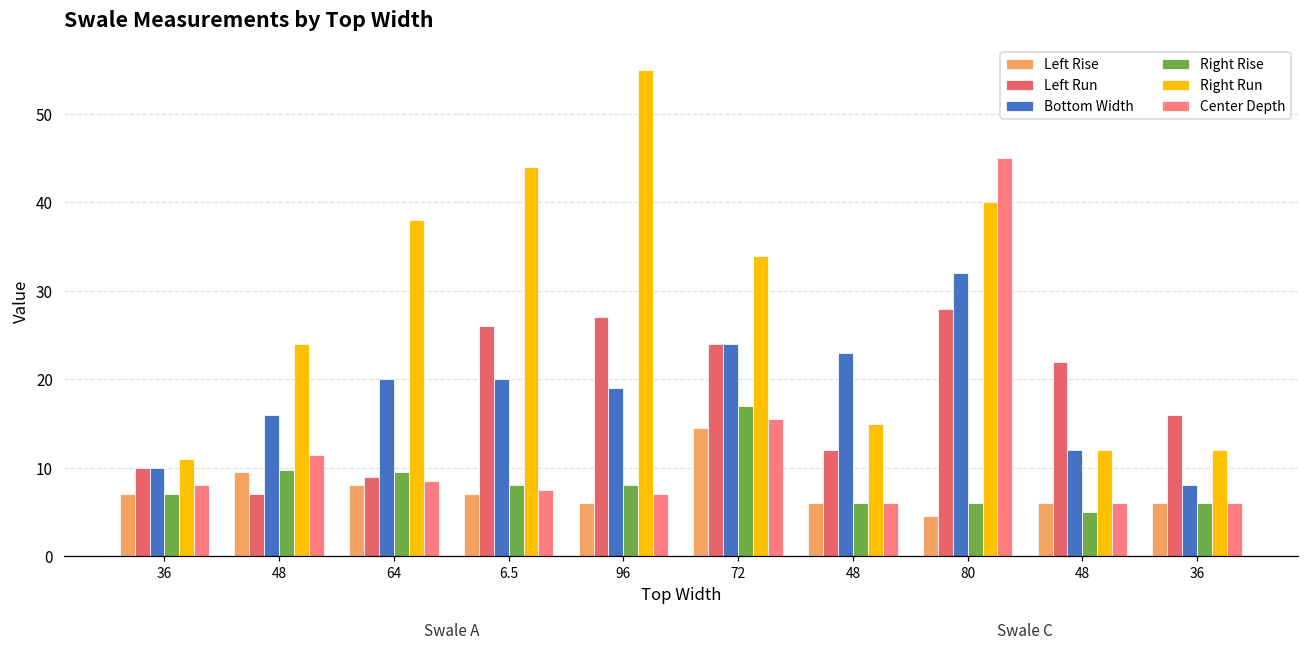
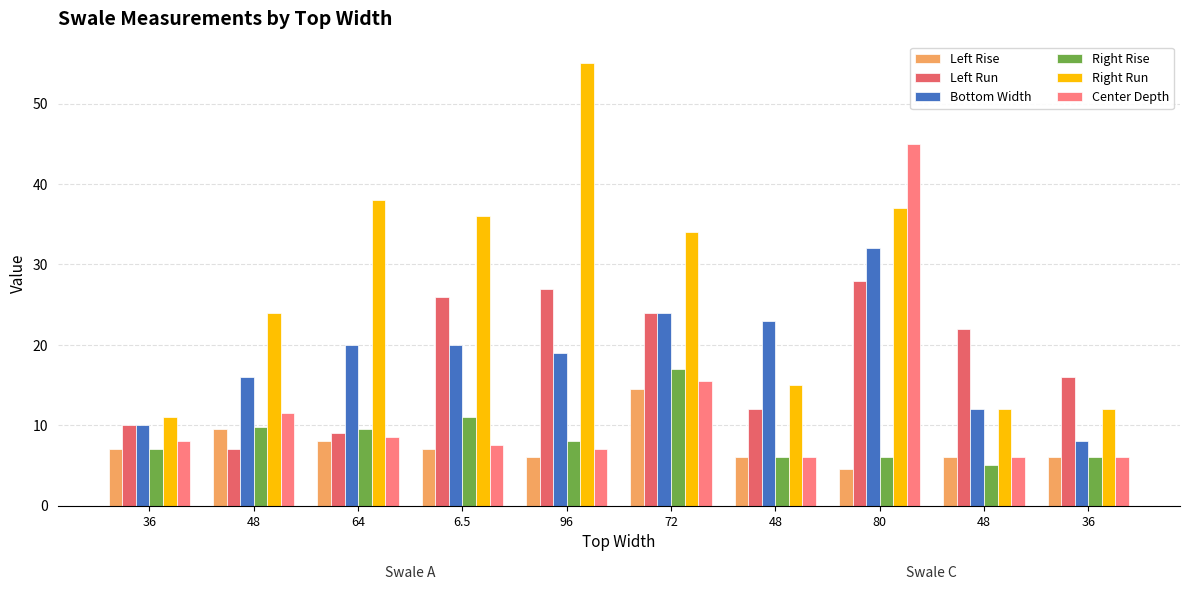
  {
    "Bottom Width": {
      "64": 20,
      "6.5": 20,
      "96": 19,
      "72": 24,
      "80": 32
    },
    "Right Rise": {
      "64": 10,
-     "6.5": 8,
+     "6.5": 11,
      "96": 8,
      "72": 17,
      "80": 6
    },
    "Right Run": {
      "64": 38,
-     "6.5": 44,
+     "6.5": 36,
      "96": 55,
      "72": 34,
-     "80": 40
+     "80": 37
    }
  }
